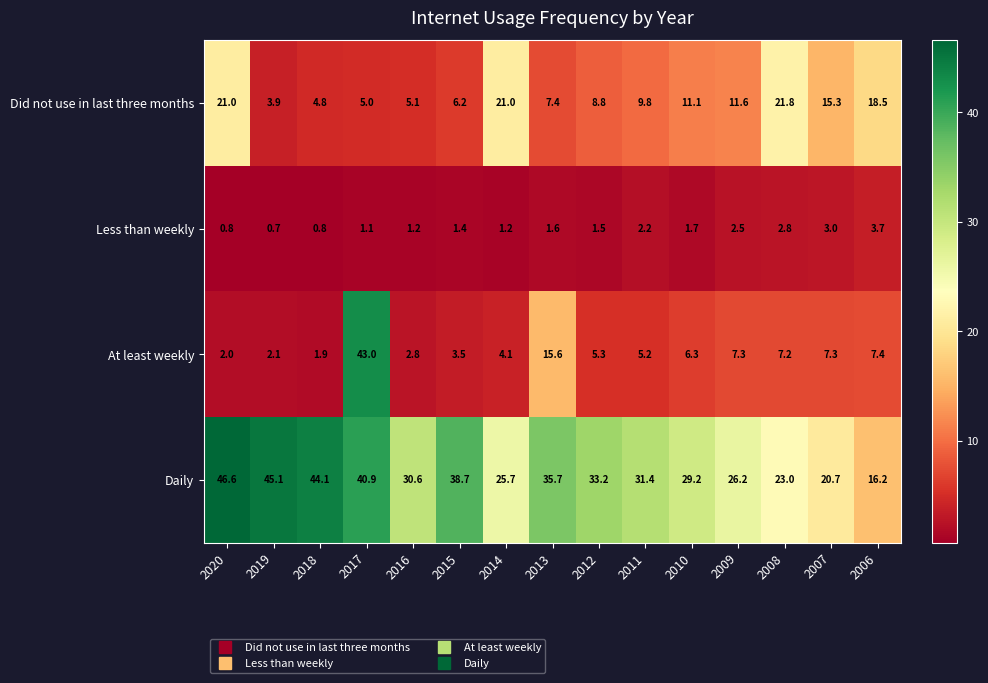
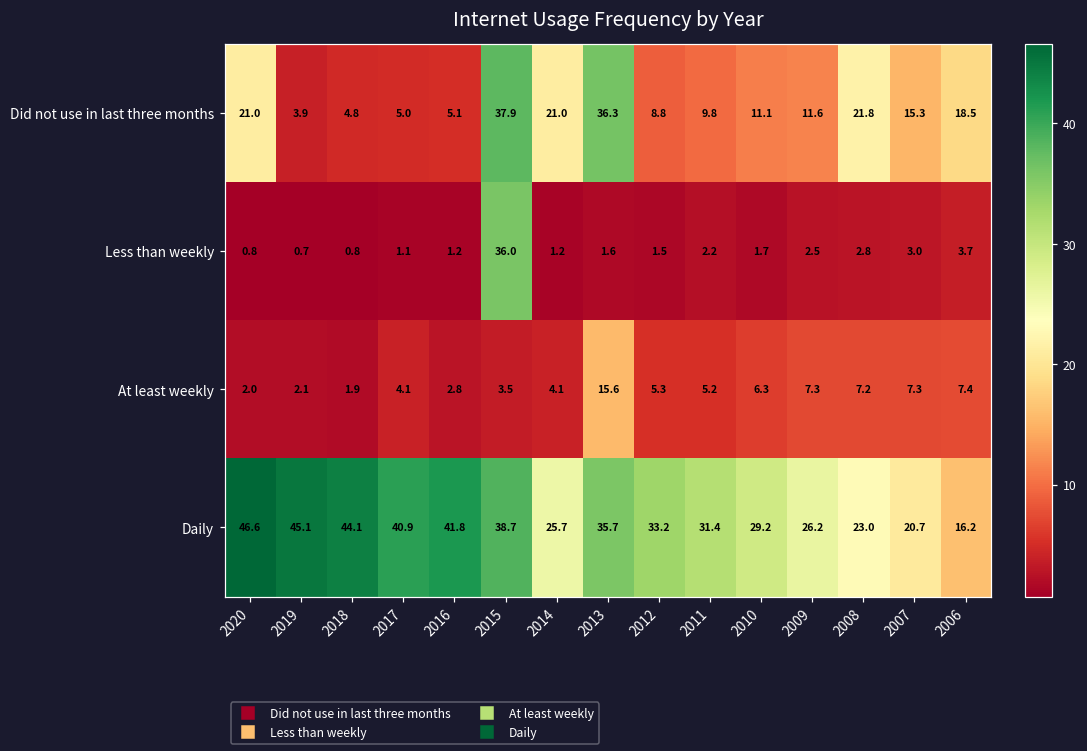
  {
    "Did not use in last three months": {
      "2020": 21.0,
      "2019": 3.9,
      "2018": 4.8,
      "2017": 5.0,
      "2016": 5.1,
-     "2015": 6.2,
+     "2015": 37.9,
      "2014": 21.0,
-     "2013": 7.4,
+     "2013": 36.3,
      "2012": 8.8,
      "2011": 9.8,
      "2010": 11.1,
      "2009": 11.6,
      "2008": 21.8,
      "2007": 15.3,
      "2006": 18.5
    },
    "Less than weekly": {
      "2020": 0.8,
      "2019": 0.7,
      "2018": 0.8,
      "2017": 1.1,
      "2016": 1.2,
-     "2015": 1.4,
+     "2015": 36.0,
      "2014": 1.2,
      "2013": 1.6,
      "2012": 1.5,
      "2011": 2.2,
      "2010": 1.7,
      "2009": 2.5,
      "2008": 2.8,
      "2007": 3.0,
      "2006": 3.7
    },
    "At least weekly": {
      "2020": 2.0,
      "2019": 2.1,
      "2018": 1.9,
-     "2017": 43.0,
+     "2017": 4.1,
      "2016": 2.8,
      "2015": 3.5,
      "2014": 4.1,
      "2013": 15.6,
      "2012": 5.3,
      "2011": 5.2,
      "2010": 6.3,
      "2009": 7.3,
      "2008": 7.2,
      "2007": 7.3,
      "2006": 7.4
    },
    "Daily": {
      "2020": 46.6,
      "2019": 45.1,
      "2018": 44.1,
      "2017": 40.9,
-     "2016": 30.6,
+     "2016": 41.8,
      "2015": 38.7,
      "2014": 25.7,
      "2013": 35.7,
      "2012": 33.2,
      "2011": 31.4,
      "2010": 29.2,
      "2009": 26.2,
      "2008": 23.0,
      "2007": 20.7,
      "2006": 16.2
    }
  }
